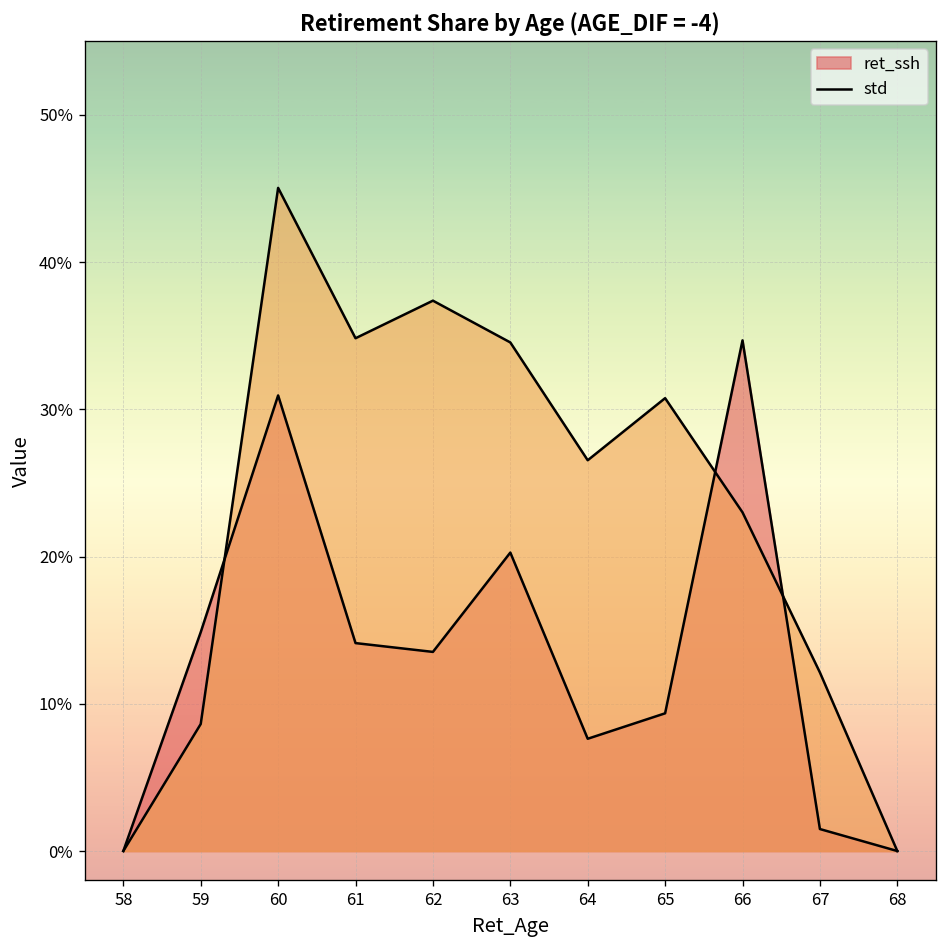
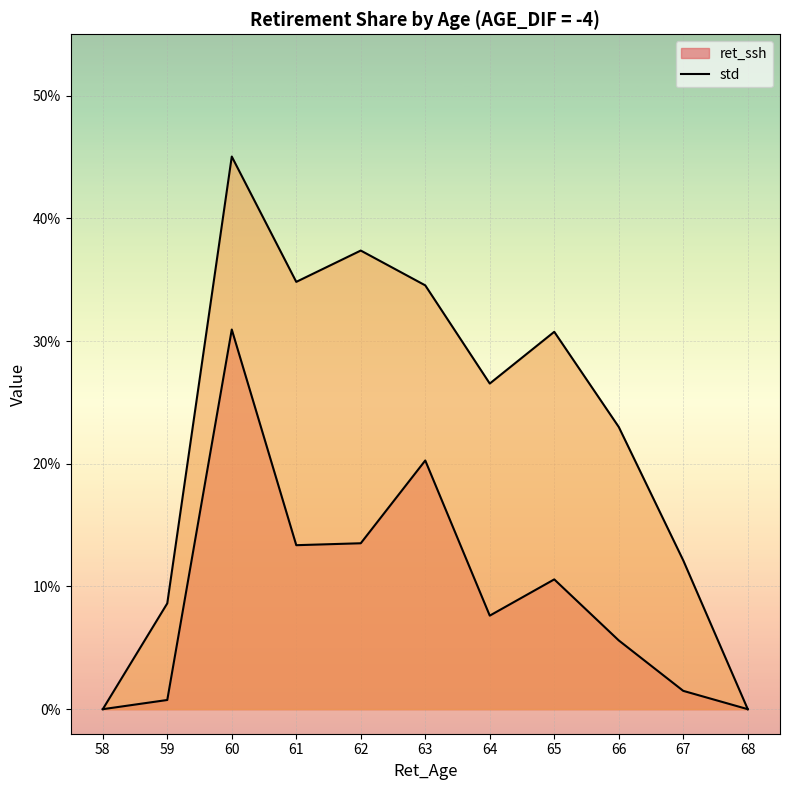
  {
    "ret_ssh": {
-     "59": "14.9%",
+     "59": "0.7%",
      "60": "30.9%",
-     "61": "14.1%",
+     "61": "13.4%",
      "62": "13.5%",
      "63": "20.3%",
      "64": "7.6%",
-     "65": "9.4%",
-     "66": "34.7%",
+     "65": "10.6%",
+     "66": "5.6%",
      "67": "1.5%"
    }
  }
